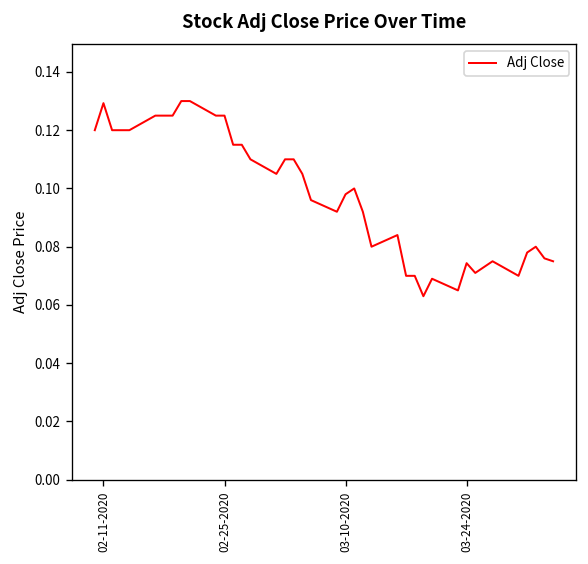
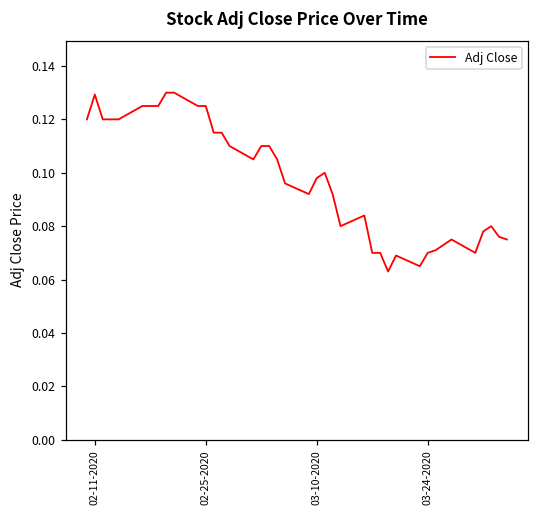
  {
    "02-11-2020": 0.129,
    "02-25-2020": 0.125,
    "03-10-2020": 0.098,
-   "03-24-2020": 0.074
+   "03-24-2020": 0.070
  }
